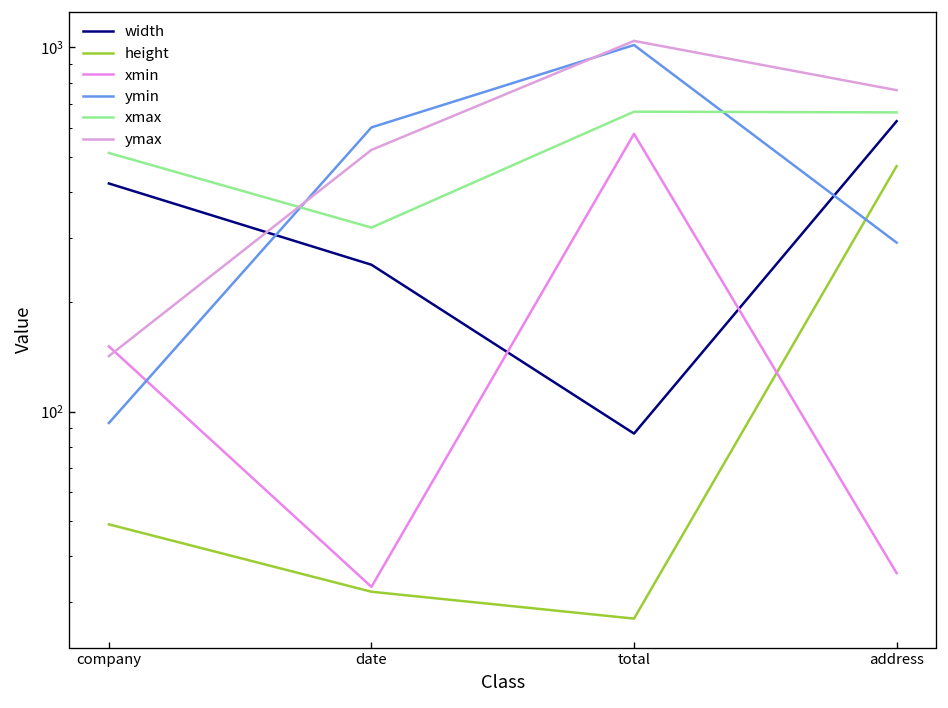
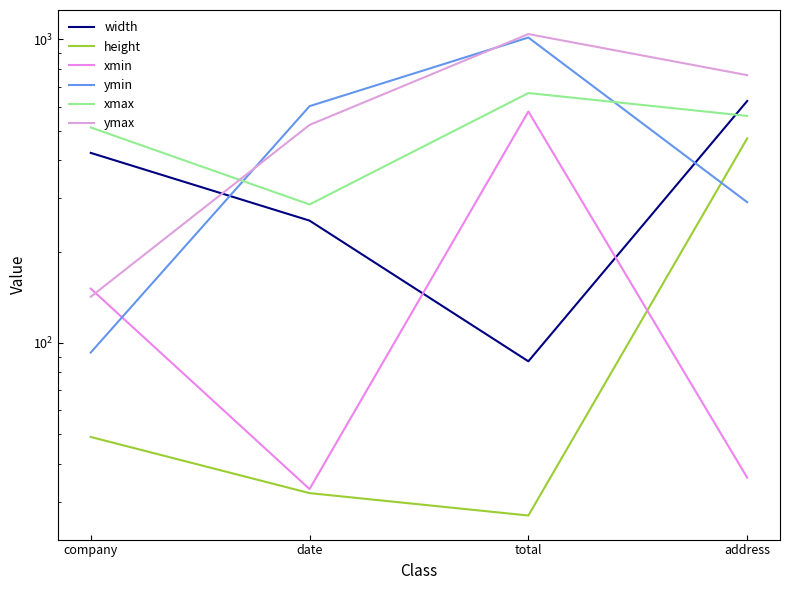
  {
    "width": {
      "company": 420,
      "date": 250,
      "total": 87,
      "address": 630
    },
    "height": {
      "company": 49,
      "date": 32,
      "total": 27,
      "address": 470
    },
    "ymin": {
      "company": 93,
      "date": 600,
      "total": 1020,
      "address": 290
    },
    "xmax": {
      "company": 510,
-     "date": 320,
+     "date": 290,
      "total": 670,
-     "address": 660
+     "address": 560
    }
  }
